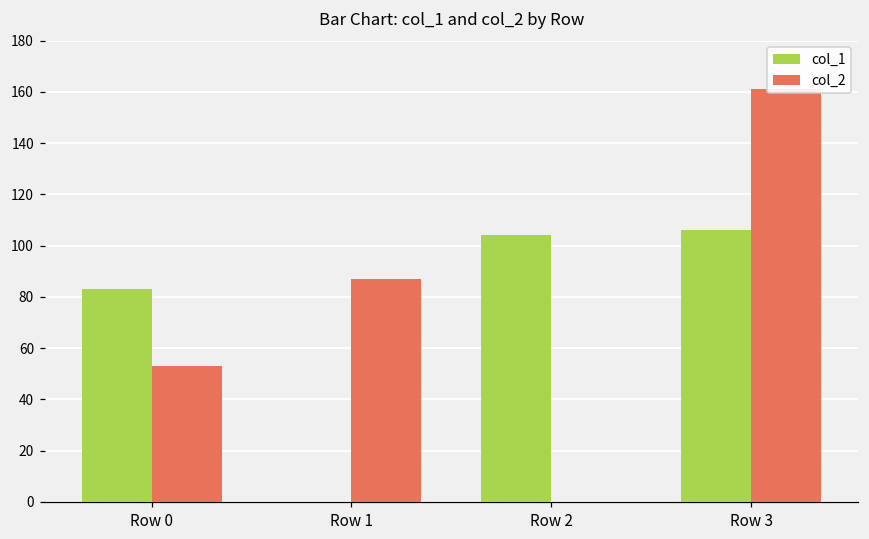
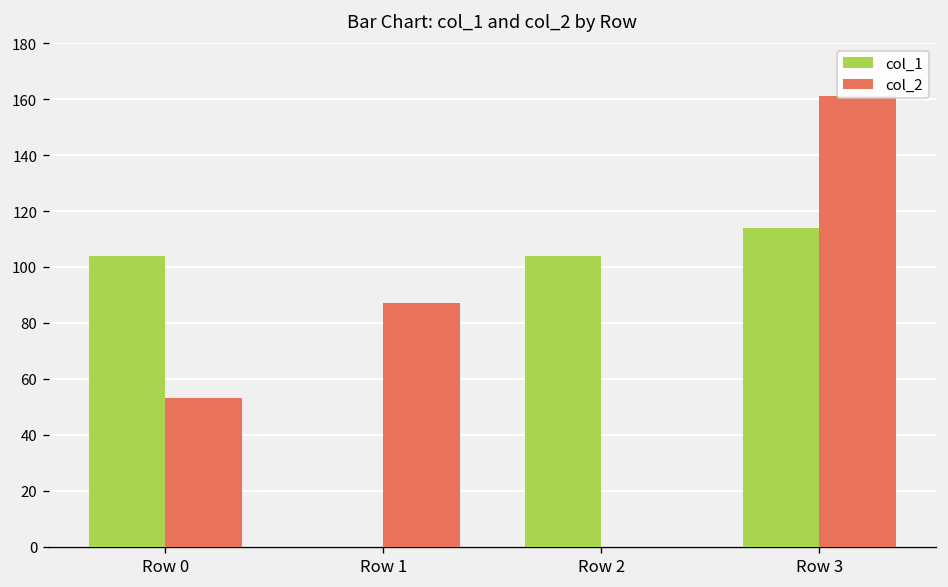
  {
    "col_1": {
-     "Row 0": 83,
+     "Row 0": 104,
      "Row 1": 0,
      "Row 2": 104,
-     "Row 3": 106
+     "Row 3": 114
    },
    "col_2": {
      "Row 0": 53,
      "Row 1": 87,
      "Row 2": 0
    }
  }
